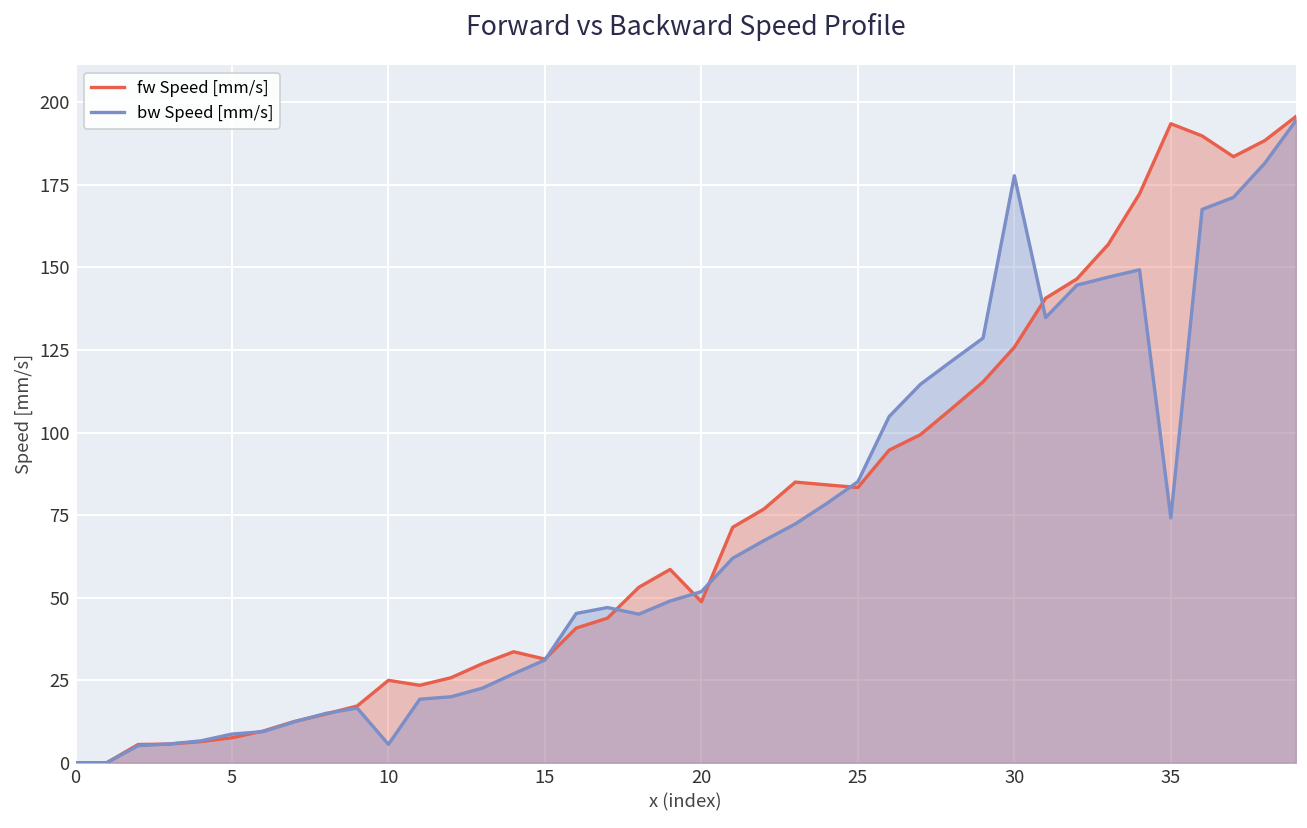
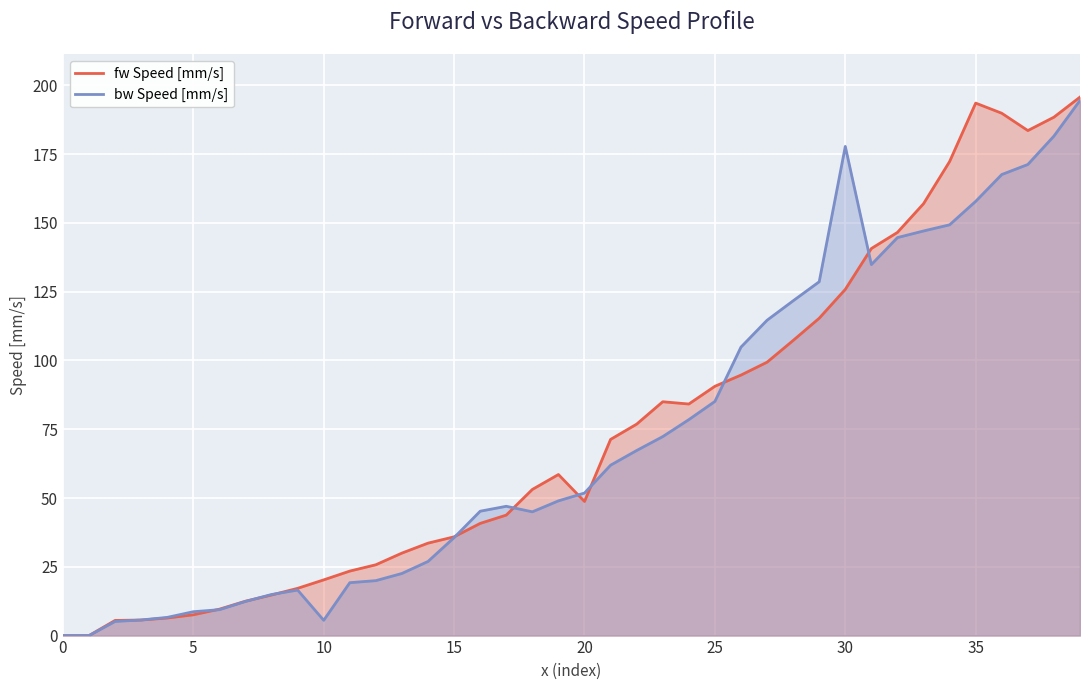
  {
    "fw Speed [mm/s]": {
      "5": 8,
-     "10": 25,
-     "15": 31,
+     "10": 20,
+     "15": 36,
      "20": 49,
-     "25": 83,
+     "25": 91,
      "30": 126,
      "35": 194
    },
    "bw Speed [mm/s]": {
      "5": 9,
      "10": 6,
-     "15": 31,
+     "15": 36,
      "20": 52,
      "25": 85,
      "30": 178,
-     "35": 74
+     "35": 158
    }
  }
